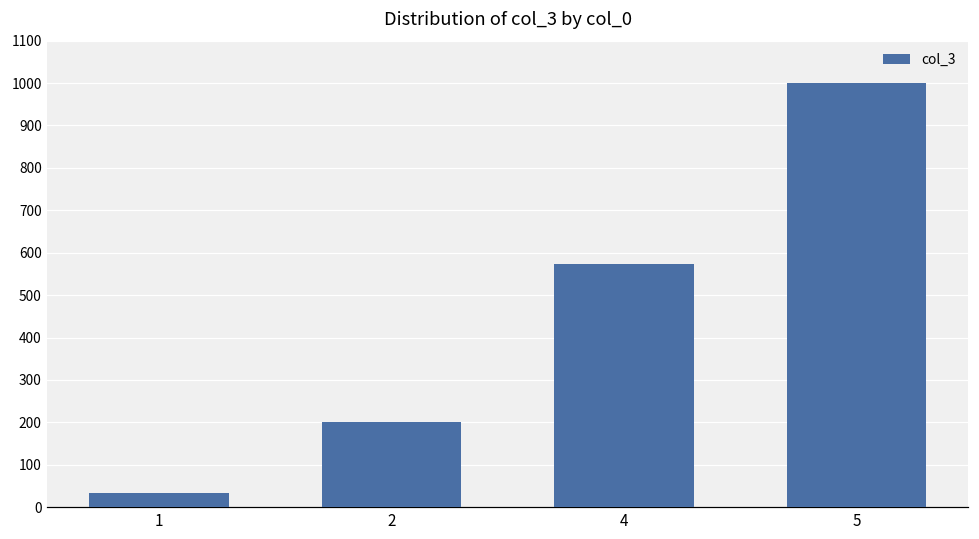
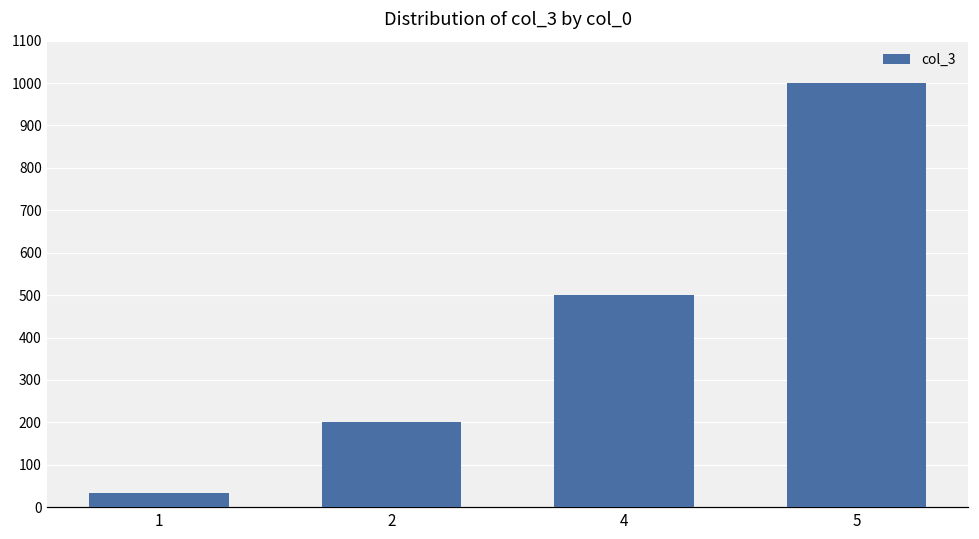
  {
    "1": 30,
    "2": 200,
-   "4": 570,
+   "4": 500,
    "5": 1000
  }
